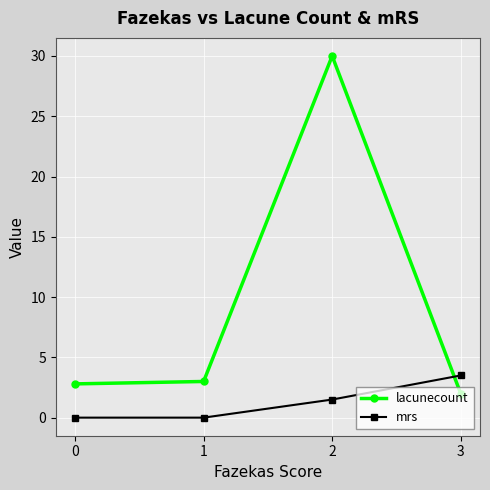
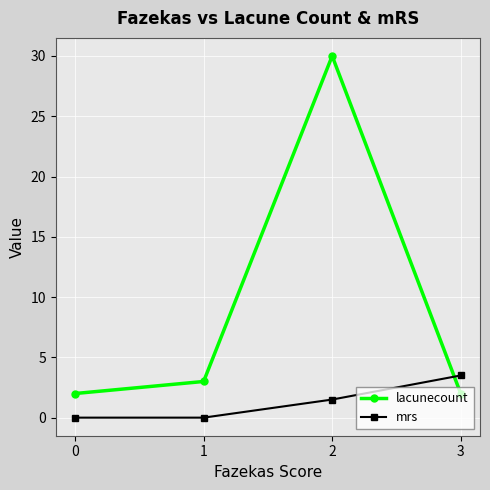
  {
    "lacunecount": {
-     "0": 2.8,
+     "0": 2.0,
      "1": 3.0,
      "2": 30.0
    },
    "mrs": {
      "0": 0.0,
      "1": 0.0,
      "2": 1.5,
      "3": 3.5
    }
  }
